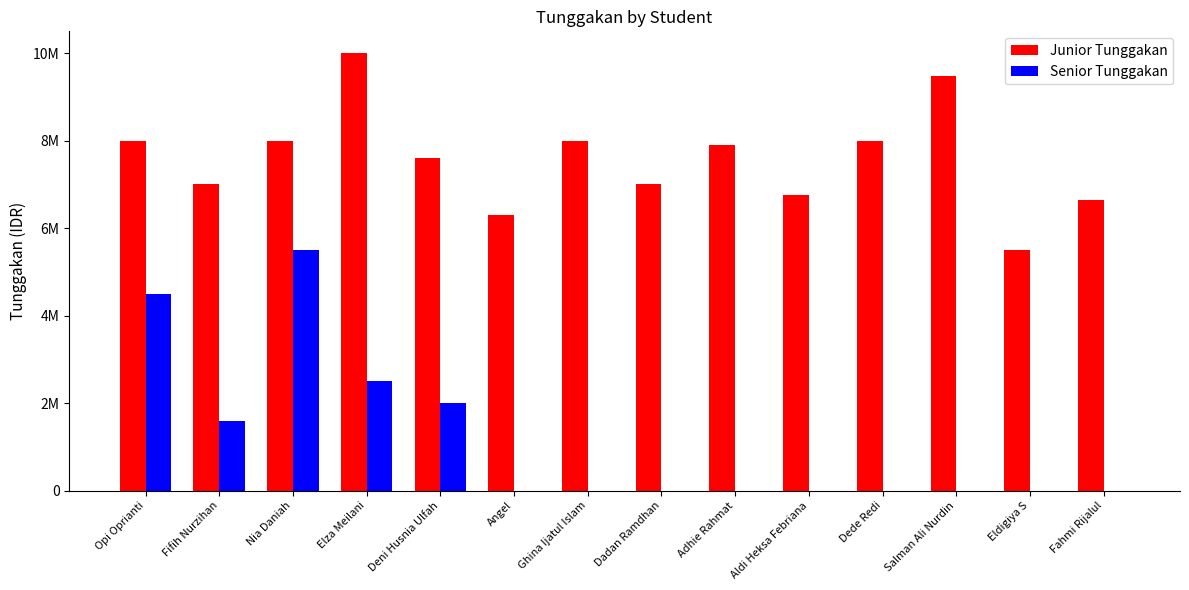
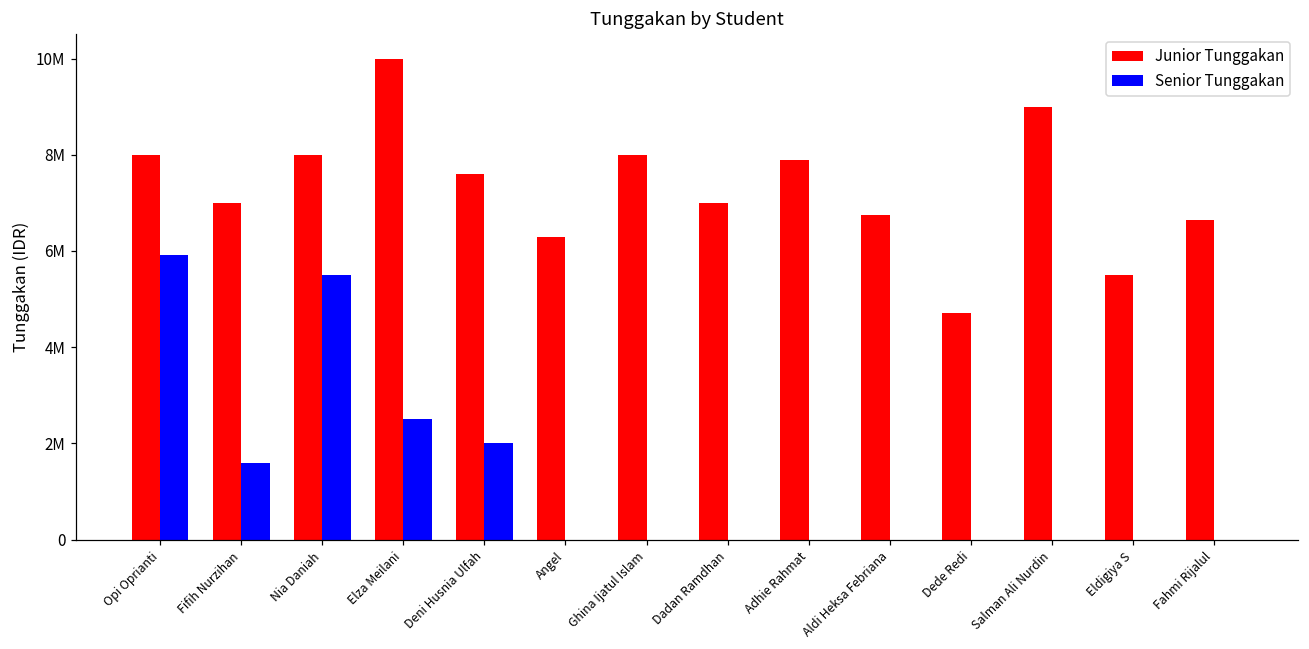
  {
    "Junior Tunggakan": {
      "Opi Oprianti": 8000000,
      "Fifih Nurzihan": 7000000,
      "Nia Daniah": 8000000,
      "Elza Meilani": 10000000,
      "Deni Husnia Ulfah": 7600000,
      "Angel": 6300000,
      "Ghina Ijatul Islam": 8000000,
      "Dadan Ramdhan": 7000000,
      "Adhie Rahmat": 7900000,
      "Aldi Heksa Febriana": 6800000,
-     "Dede Redi": 8000000,
-     "Salman Ali Nurdin": 9500000,
+     "Dede Redi": 4700000,
+     "Salman Ali Nurdin": 9000000,
      "Eldigiya S": 5500000,
      "Fahmi Rijalul": 6700000
    },
    "Senior Tunggakan": {
-     "Opi Oprianti": 4500000,
+     "Opi Oprianti": 5900000,
      "Fifih Nurzihan": 1600000,
      "Nia Daniah": 5500000,
      "Elza Meilani": 2500000,
      "Deni Husnia Ulfah": 2000000,
      "Angel": 0,
      "Ghina Ijatul Islam": 0,
      "Dadan Ramdhan": 0,
      "Adhie Rahmat": 0,
      "Aldi Heksa Febriana": 0,
      "Dede Redi": 0,
      "Salman Ali Nurdin": 0,
      "Eldigiya S": 0,
      "Fahmi Rijalul": 0
    }
  }
